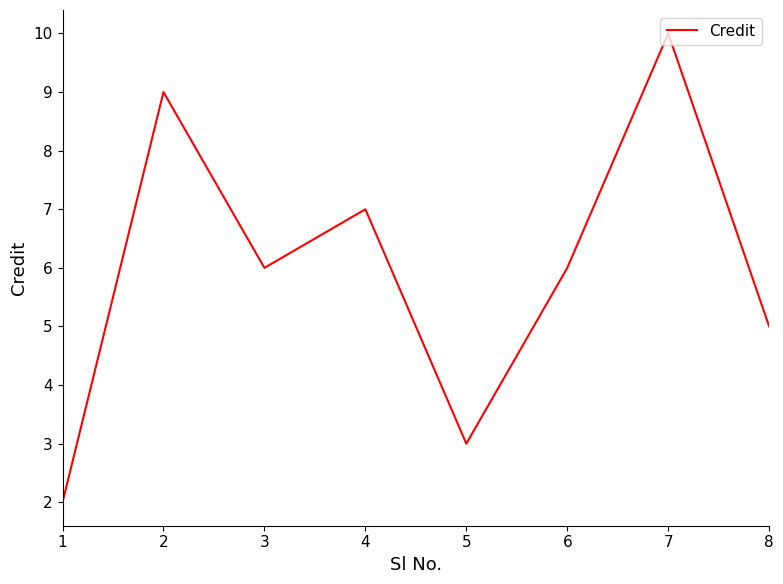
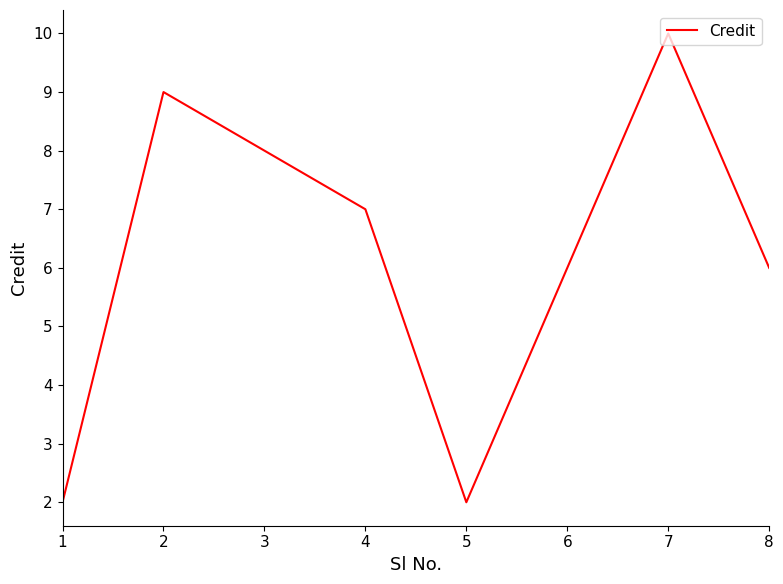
  {
    "1": 2,
    "2": 9,
-   "3": 6,
+   "3": 8,
    "4": 7,
-   "5": 3,
+   "5": 2,
    "6": 6,
-   "8": 5
+   "8": 6
  }
